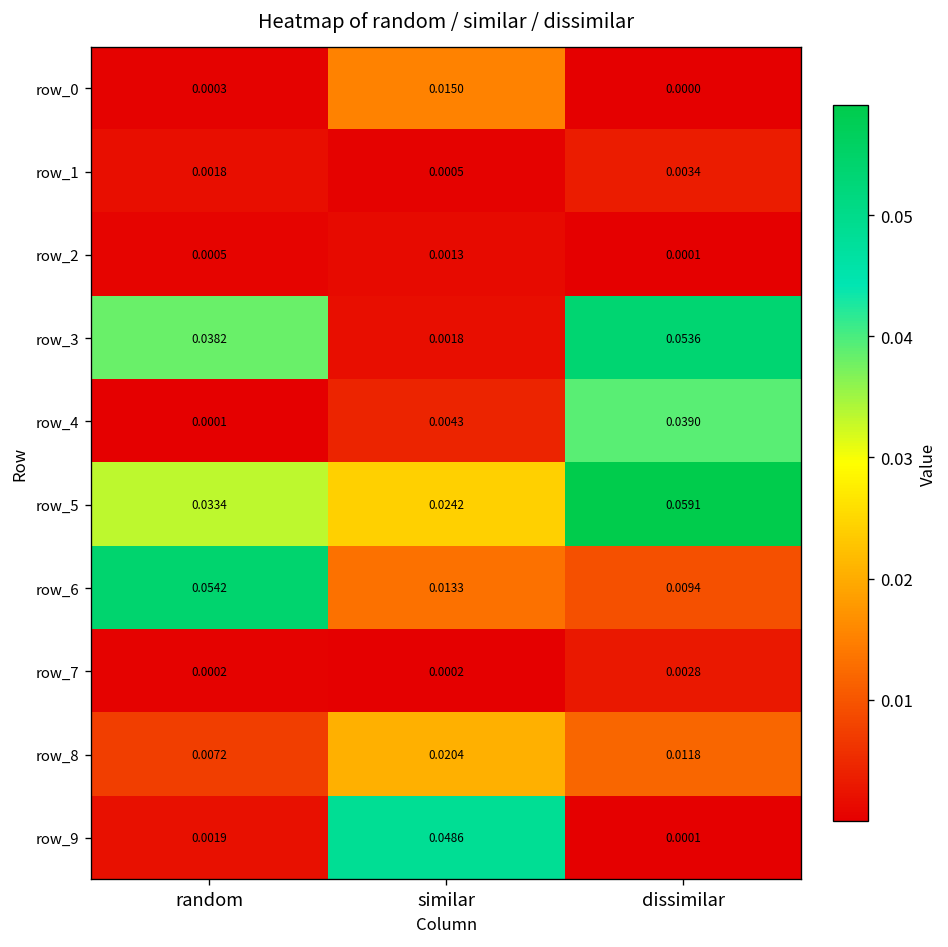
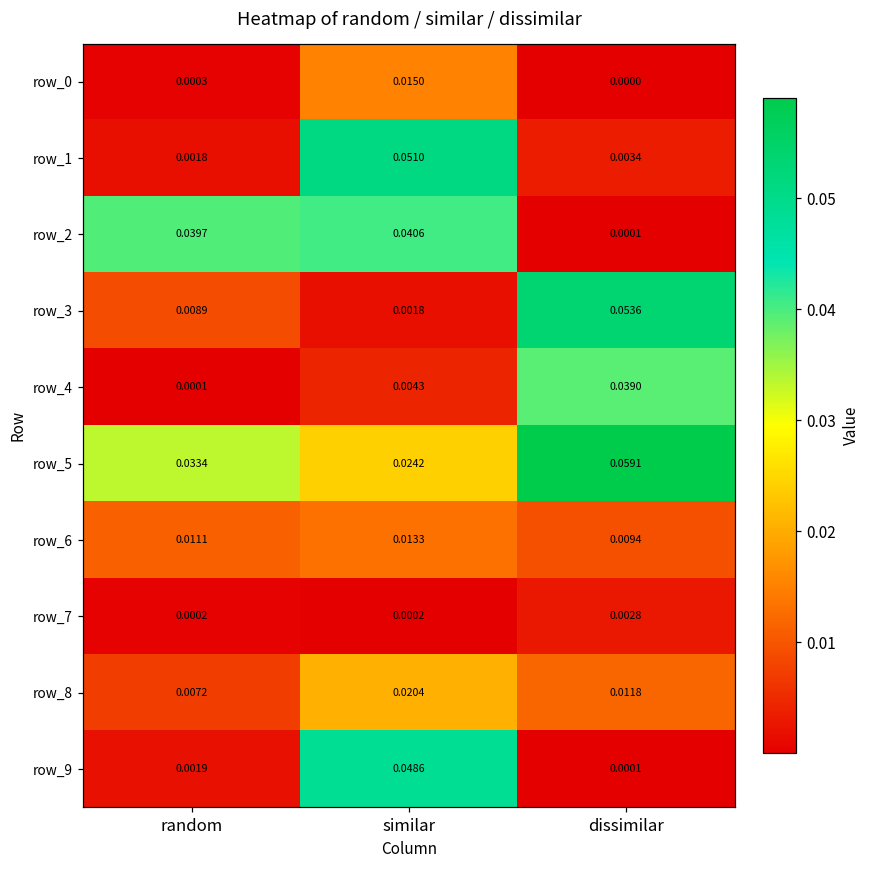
  {
    "row_0": {
      "random": 0.0003,
      "similar": 0.0150,
      "dissimilar": 0.0000
    },
    "row_1": {
      "random": 0.0018,
-     "similar": 0.0005,
+     "similar": 0.0510,
      "dissimilar": 0.0034
    },
    "row_2": {
-     "random": 0.0005,
-     "similar": 0.0013,
+     "random": 0.0397,
+     "similar": 0.0406,
      "dissimilar": 0.0001
    },
    "row_3": {
-     "random": 0.0382,
+     "random": 0.0089,
      "similar": 0.0018,
      "dissimilar": 0.0536
    },
    "row_4": {
      "random": 0.0001,
      "similar": 0.0043,
      "dissimilar": 0.0390
    },
    "row_5": {
      "random": 0.0334,
      "similar": 0.0242,
      "dissimilar": 0.0591
    },
    "row_6": {
-     "random": 0.0542,
+     "random": 0.0111,
      "similar": 0.0133,
      "dissimilar": 0.0094
    },
    "row_7": {
      "random": 0.0002,
      "similar": 0.0002,
      "dissimilar": 0.0028
    },
    "row_8": {
      "random": 0.0072,
      "similar": 0.0204,
      "dissimilar": 0.0118
    },
    "row_9": {
      "random": 0.0019,
      "similar": 0.0486,
      "dissimilar": 0.0001
    }
  }
